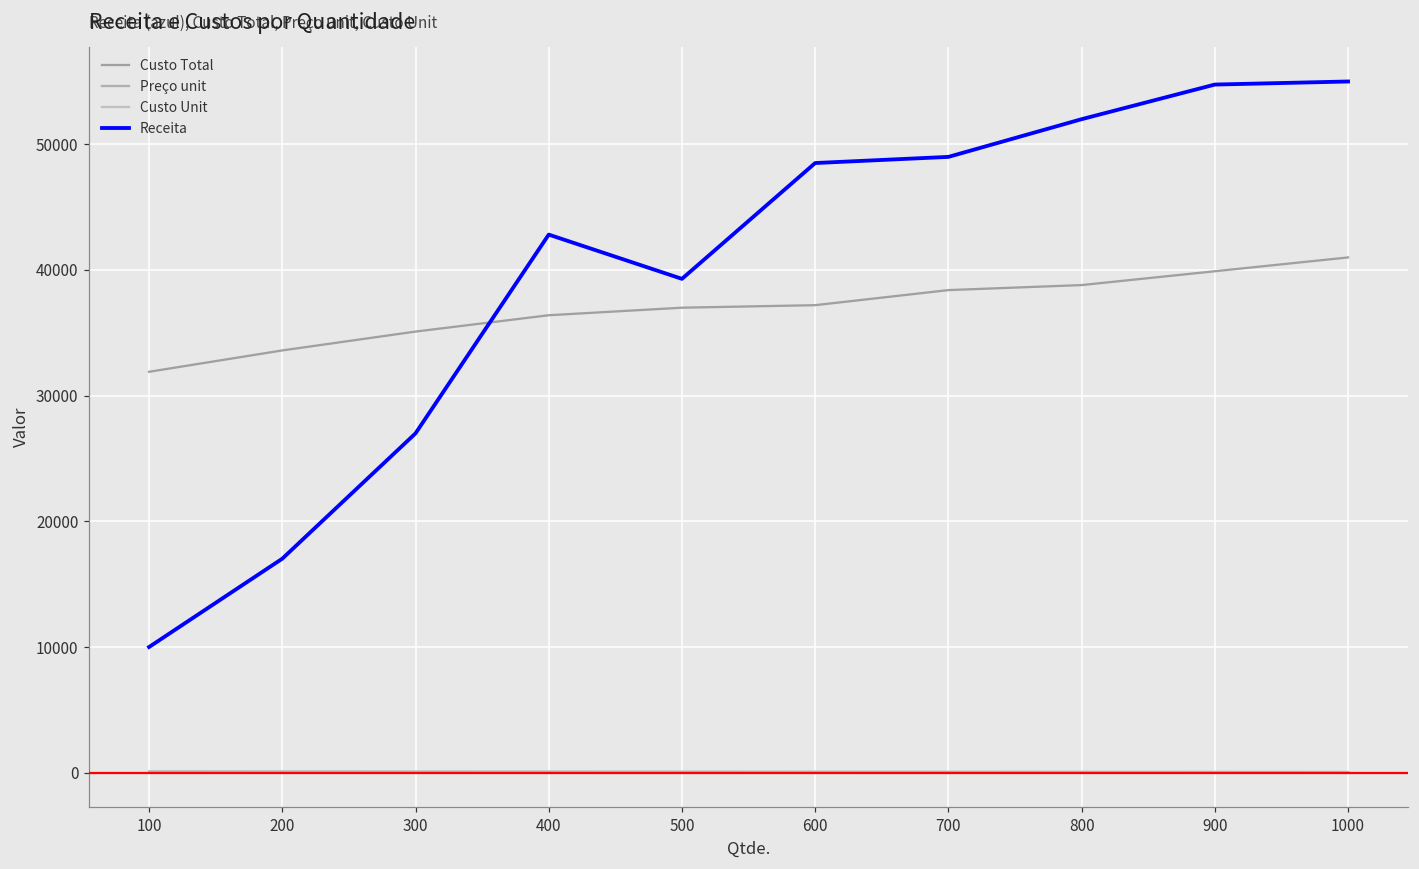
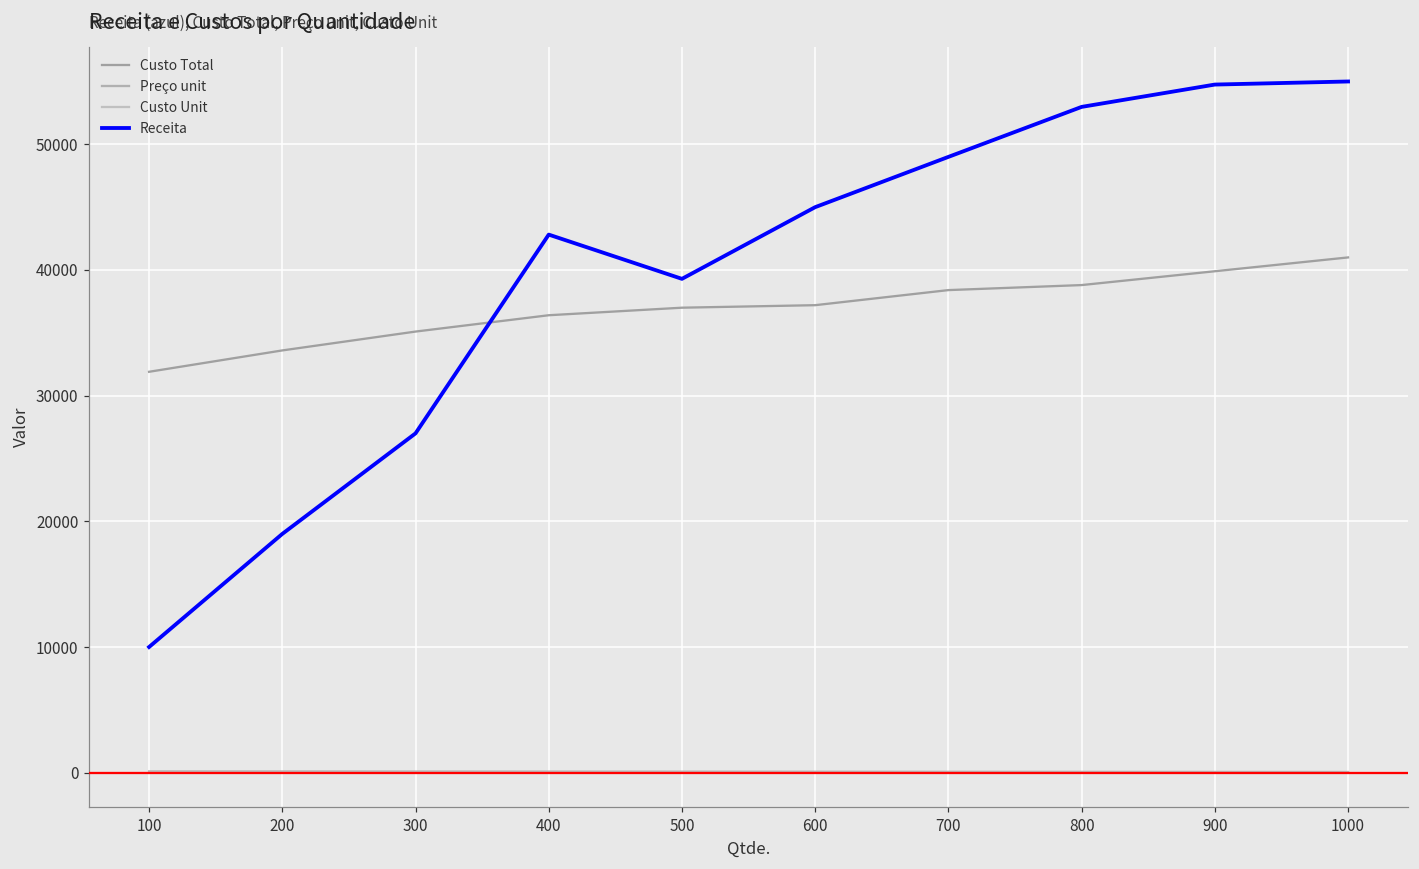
  {
    "Receita": {
      "100": 10000,
-     "200": 17000,
+     "200": 19000,
      "300": 27000,
      "400": 42800,
      "500": 39300,
-     "600": 48500,
+     "600": 45000,
      "700": 49000,
-     "800": 52000,
+     "800": 53000,
      "900": 54800,
      "1000": 55000
    }
  }
